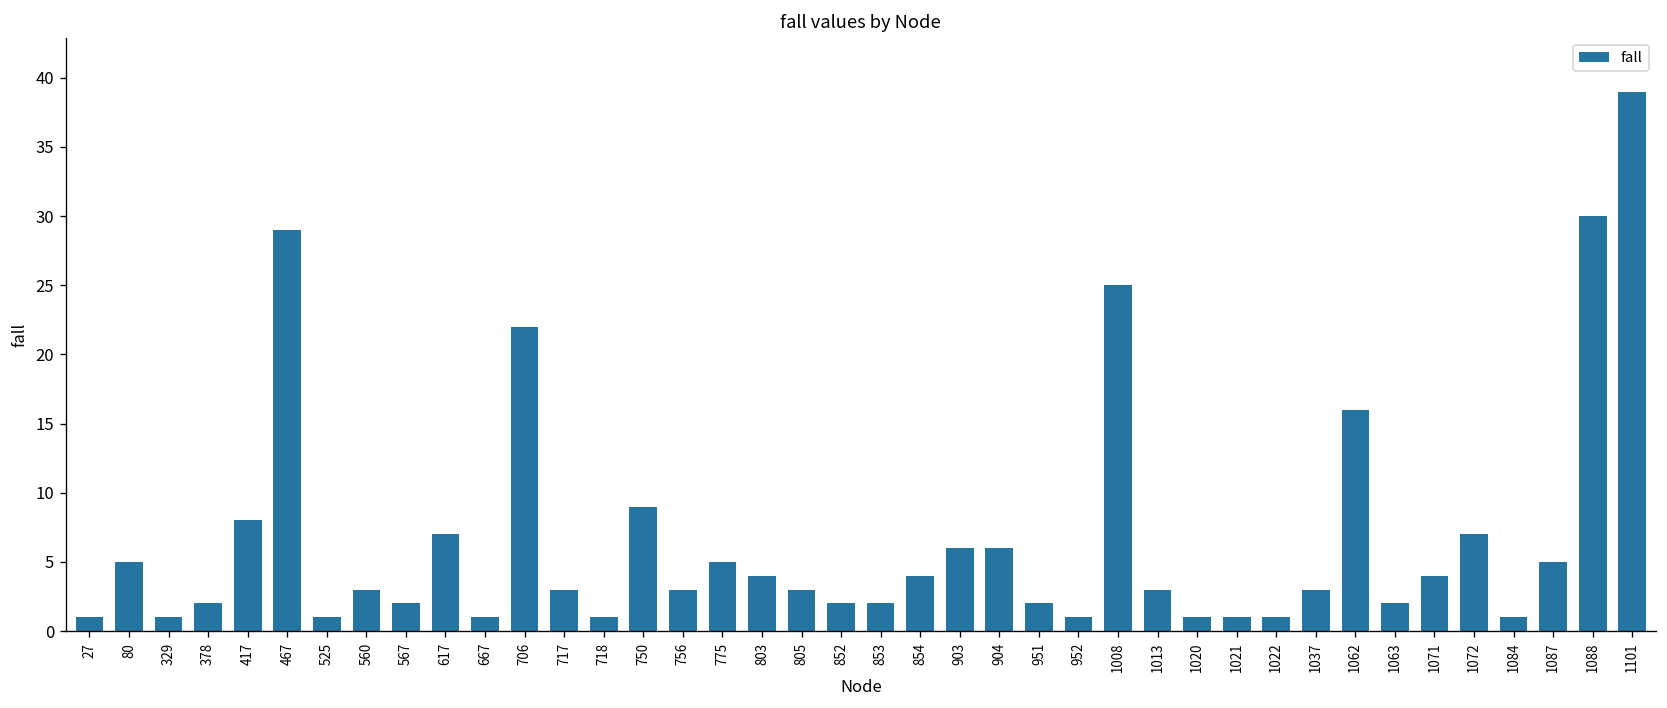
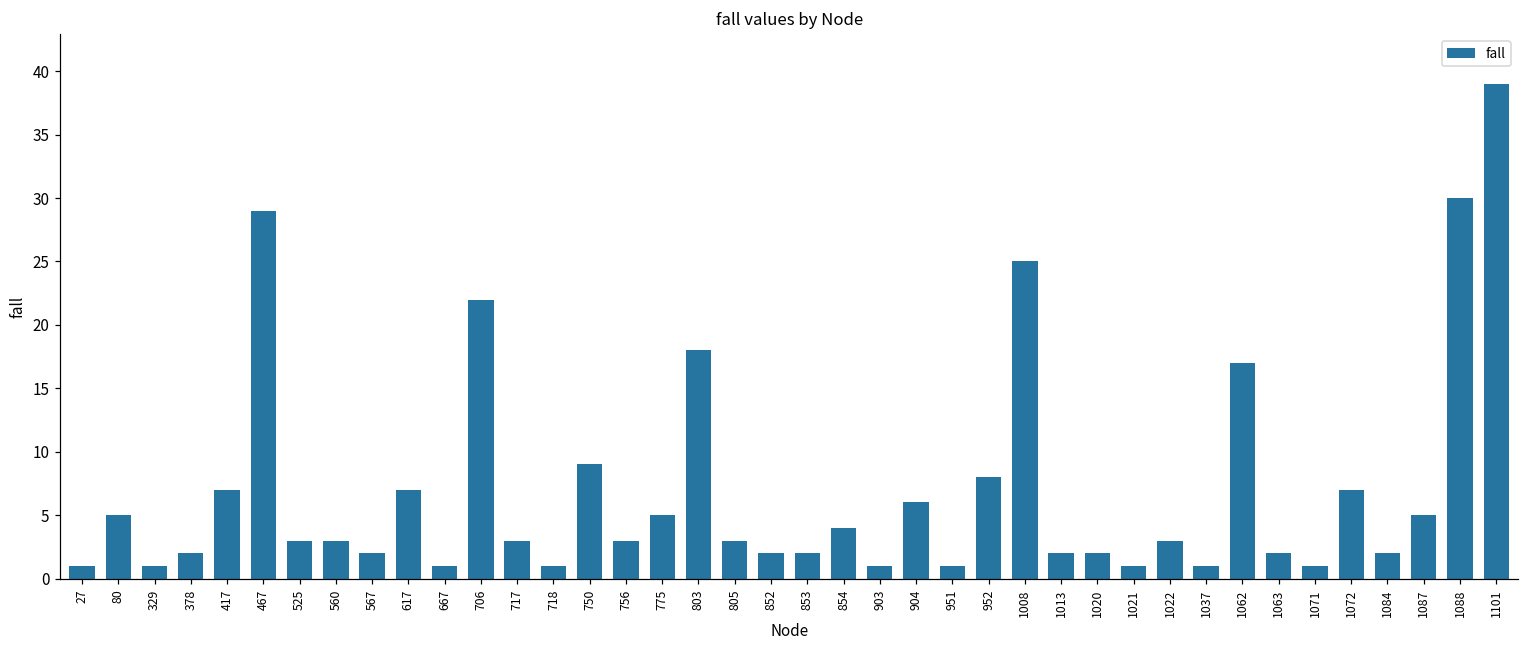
  {
    "27": 1,
    "80": 5,
    "329": 1,
    "378": 2,
-   "417": 8,
+   "417": 7,
    "467": 29,
-   "525": 1,
+   "525": 3,
    "560": 3,
    "567": 2,
    "617": 7,
    "667": 1,
    "706": 22,
    "717": 3,
    "718": 1,
    "750": 9,
    "756": 3,
    "775": 5,
-   "803": 4,
+   "803": 18,
    "805": 3,
    "852": 2,
    "853": 2,
    "854": 4,
-   "903": 6,
+   "903": 1,
    "904": 6,
-   "951": 2,
-   "952": 1,
+   "951": 1,
+   "952": 8,
    "1008": 25,
-   "1013": 3,
-   "1020": 1,
+   "1013": 2,
+   "1020": 2,
    "1021": 1,
-   "1022": 1,
-   "1037": 3,
-   "1062": 16,
+   "1022": 3,
+   "1037": 1,
+   "1062": 17,
    "1063": 2,
-   "1071": 4,
+   "1071": 1,
    "1072": 7,
-   "1084": 1,
+   "1084": 2,
    "1087": 5,
    "1088": 30,
    "1101": 39
  }
